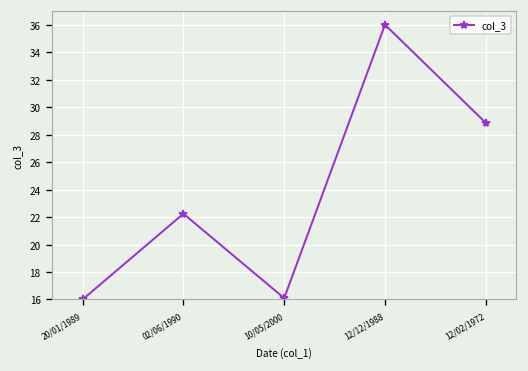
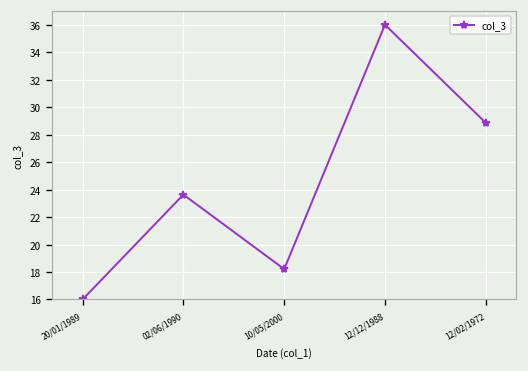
  {
    "20/01/1989": 16.0,
-   "02/06/1990": 22.2,
-   "10/05/2000": 16.1,
+   "02/06/1990": 23.6,
+   "10/05/2000": 18.2,
    "12/12/1988": 36.0,
    "12/02/1972": 28.9
  }
